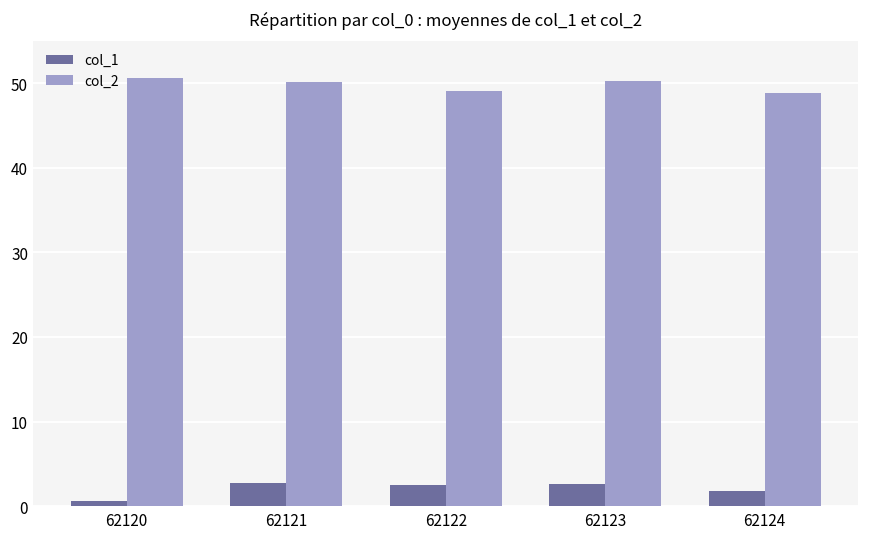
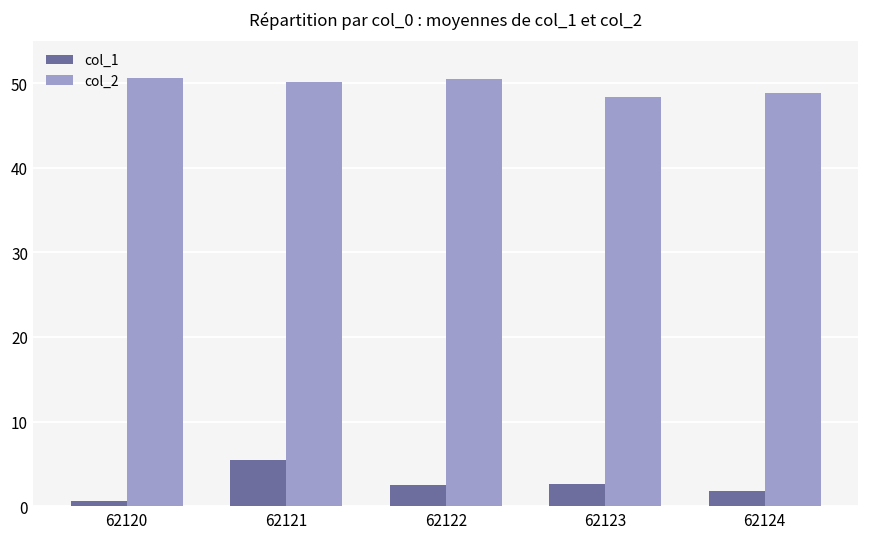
  {
    "col_1": {
      "62120": 1,
-     "62121": 3,
+     "62121": 6,
      "62122": 3,
      "62123": 3,
      "62124": 2
    },
    "col_2": {
      "62120": 51,
      "62121": 50,
-     "62122": 49,
-     "62123": 50,
+     "62122": 51,
+     "62123": 48,
      "62124": 49
    }
  }
